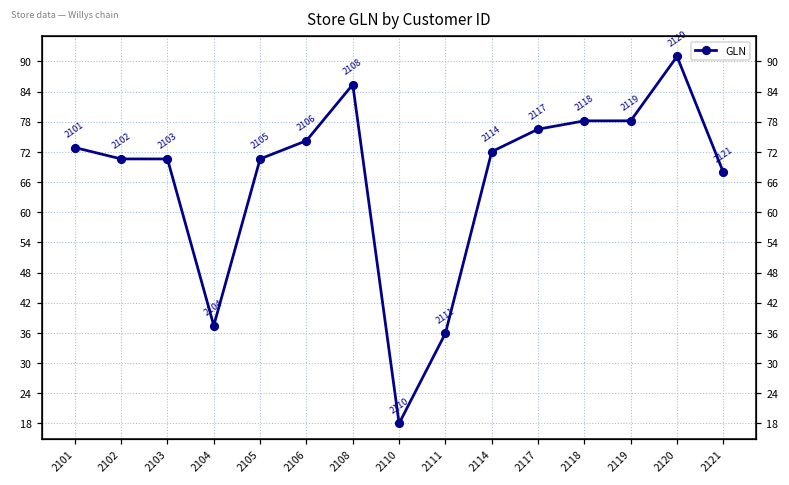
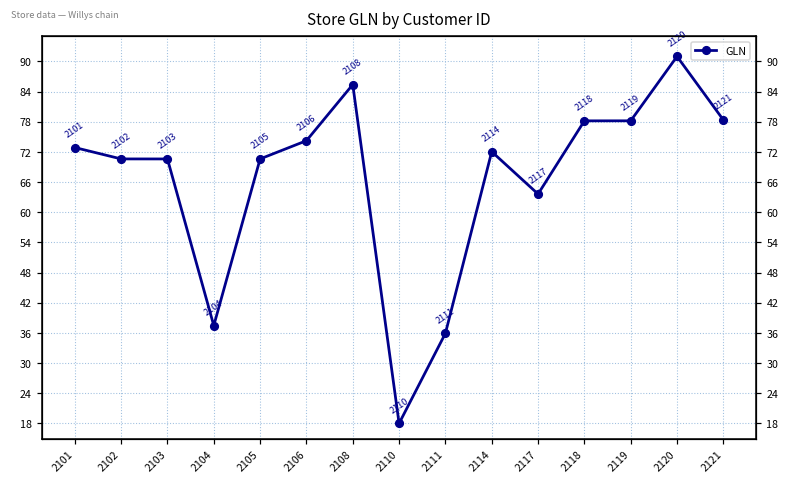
  {
-   "2117": 77,
-   "2121": 68
+   "2117": 64,
+   "2121": 78
  }
